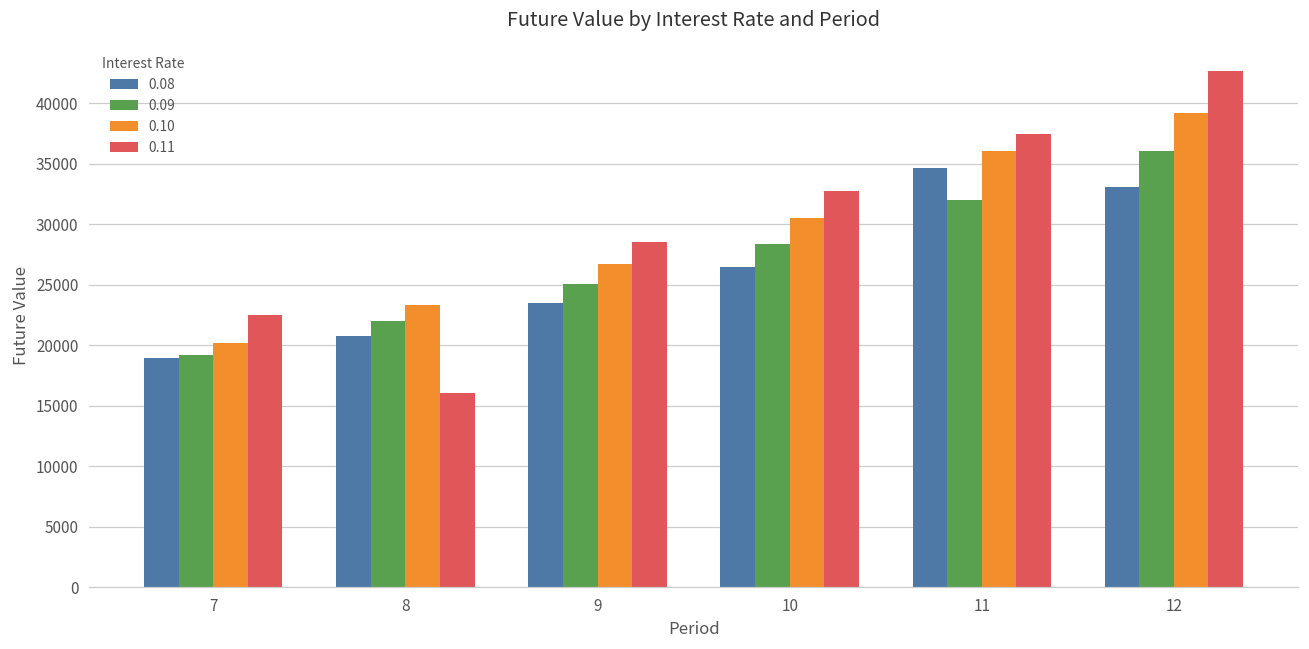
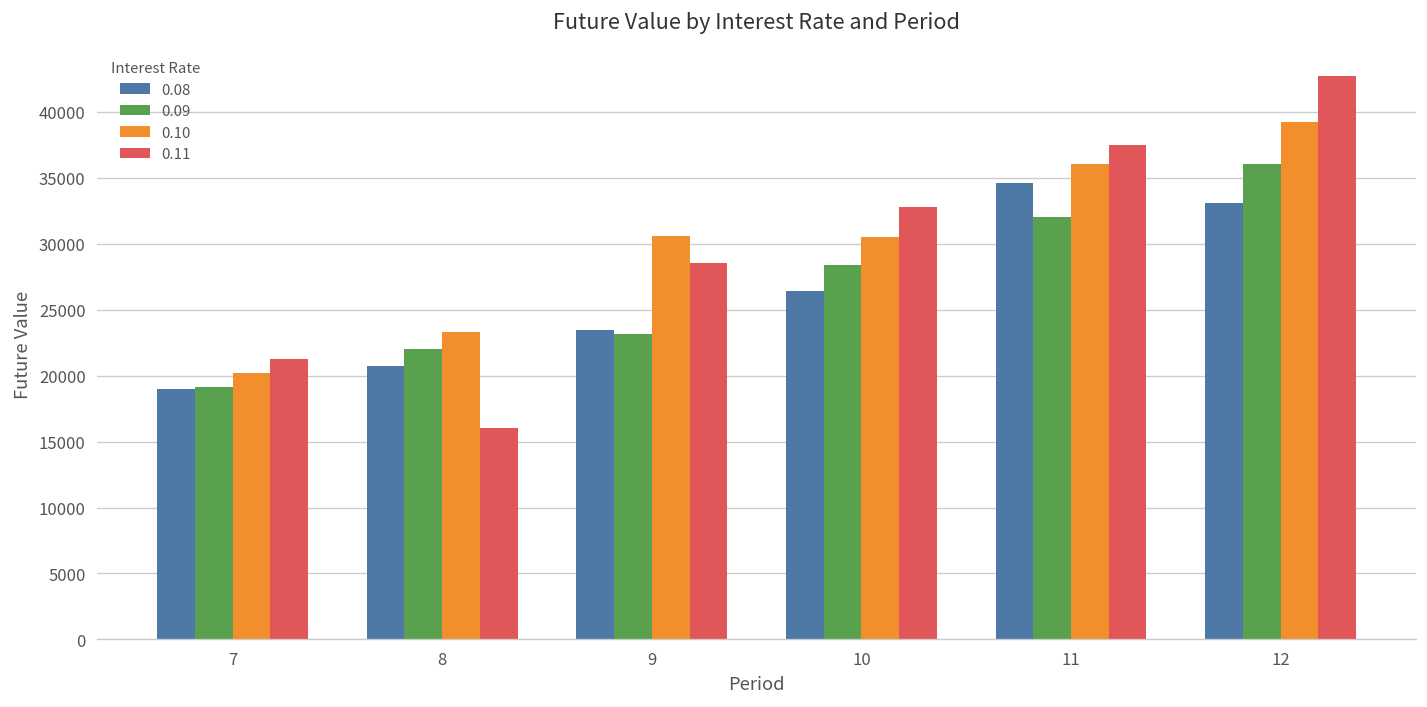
  {
    "0.08": {
      "7": 19000,
      "8": 20700,
      "9": 23500,
      "10": 26400,
      "11": 34600,
      "12": 33100
    },
    "0.09": {
      "7": 19200,
      "8": 22000,
-     "9": 25100,
+     "9": 23200,
      "10": 28400,
      "11": 32000,
      "12": 36000
    },
    "0.10": {
      "7": 20200,
      "8": 23300,
-     "9": 26700,
+     "9": 30600,
      "10": 30500,
      "11": 36000,
      "12": 39200
    },
    "0.11": {
-     "7": 22500,
+     "7": 21200,
      "8": 16100,
      "9": 28500,
      "10": 32800,
      "11": 37500,
      "12": 42700
    }
  }
